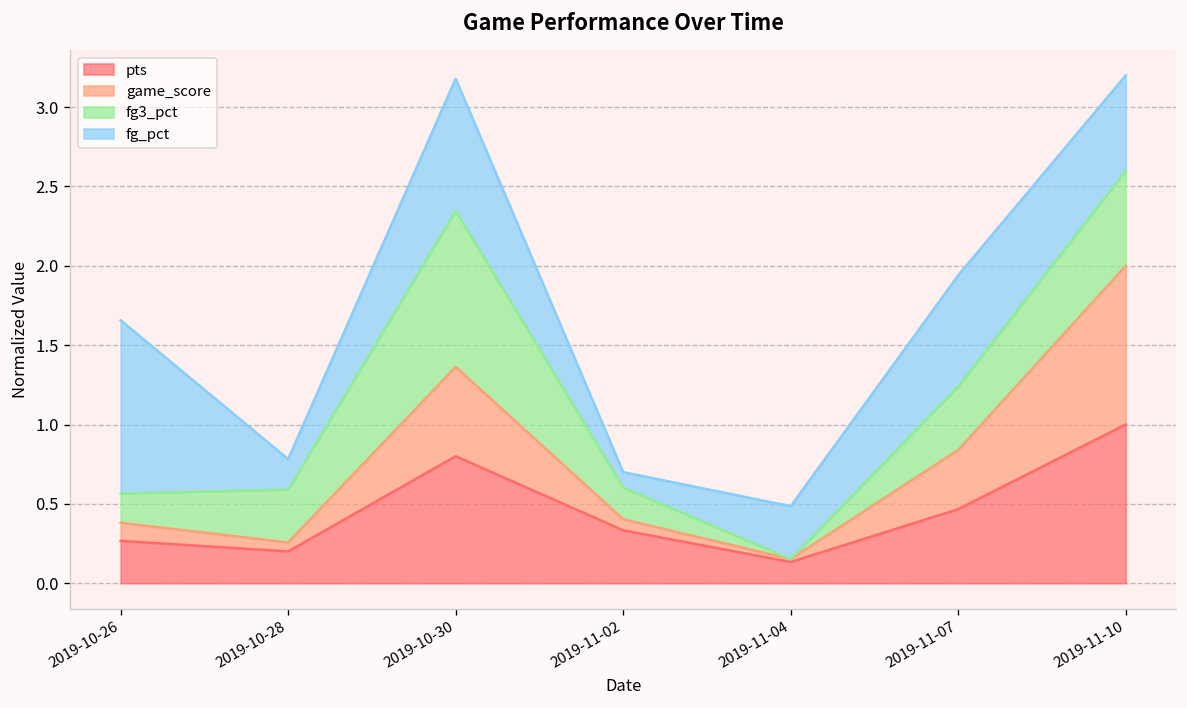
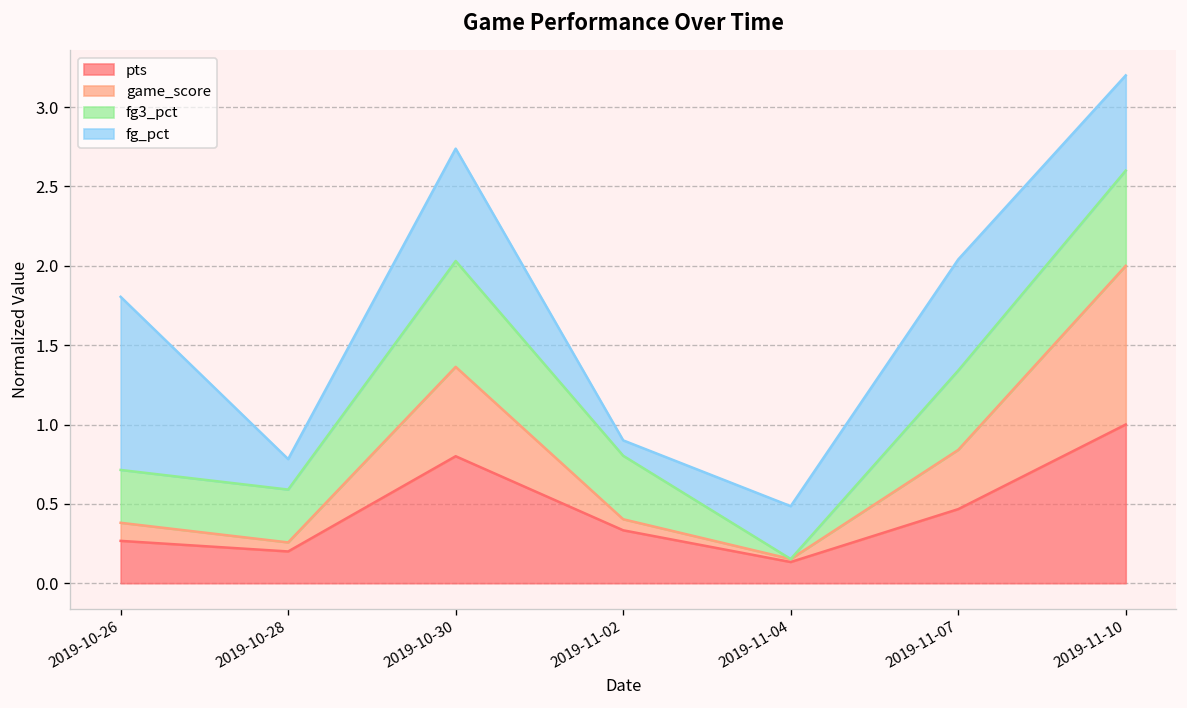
  {
    "fg3_pct": {
-     "2019-10-26": 0.18,
+     "2019-10-26": 0.33,
      "2019-10-28": 0.33,
-     "2019-10-30": 0.98,
-     "2019-11-02": 0.2,
-     "2019-11-07": 0.4,
+     "2019-10-30": 0.67,
+     "2019-11-02": 0.4,
+     "2019-11-07": 0.5,
      "2019-11-10": 0.60
    },
    "fg_pct": {
      "2019-10-26": 1.09,
      "2019-10-28": 0.19,
-     "2019-10-30": 0.83,
+     "2019-10-30": 0.71,
      "2019-11-02": 0.10,
      "2019-11-04": 0.33,
      "2019-11-07": 0.70,
      "2019-11-10": 0.60
    }
  }
